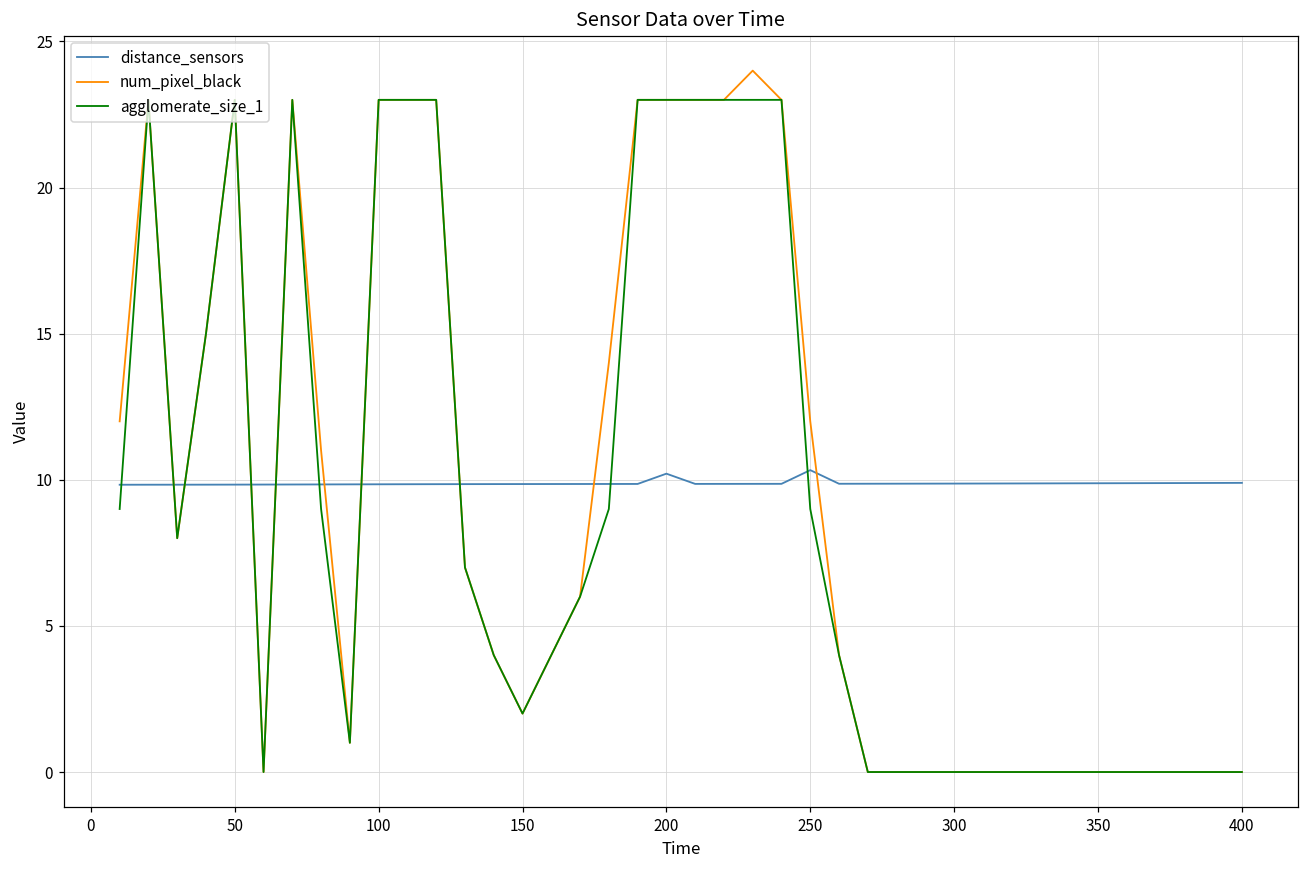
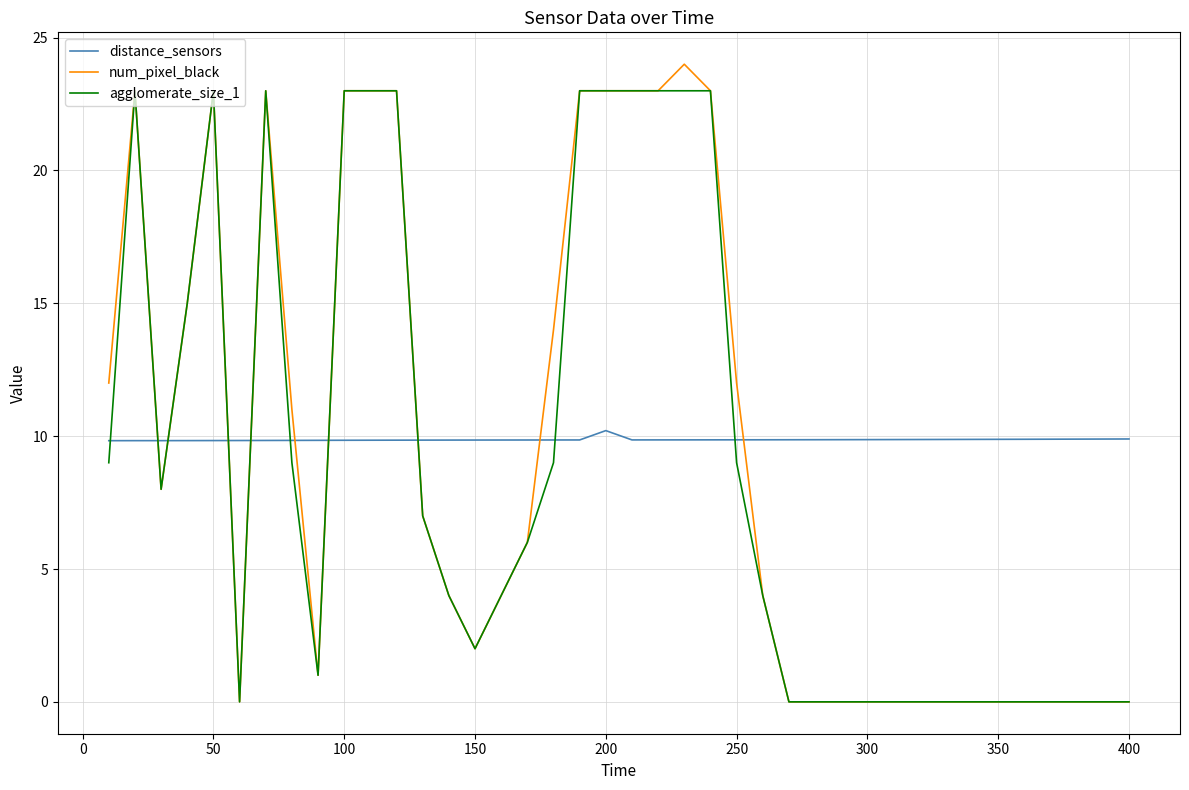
  {
    "distance_sensors": {
      "50": 9.8,
      "100": 9.8,
      "150": 9.9,
      "200": 10.2,
-     "250": 10.3,
+     "250": 9.9,
      "300": 9.9,
      "350": 9.9,
      "400": 9.9
    },
    "num_pixel_black": {
      "250": 12.0
    },
    "agglomerate_size_1": {
      "250": 9.0
    }
  }
